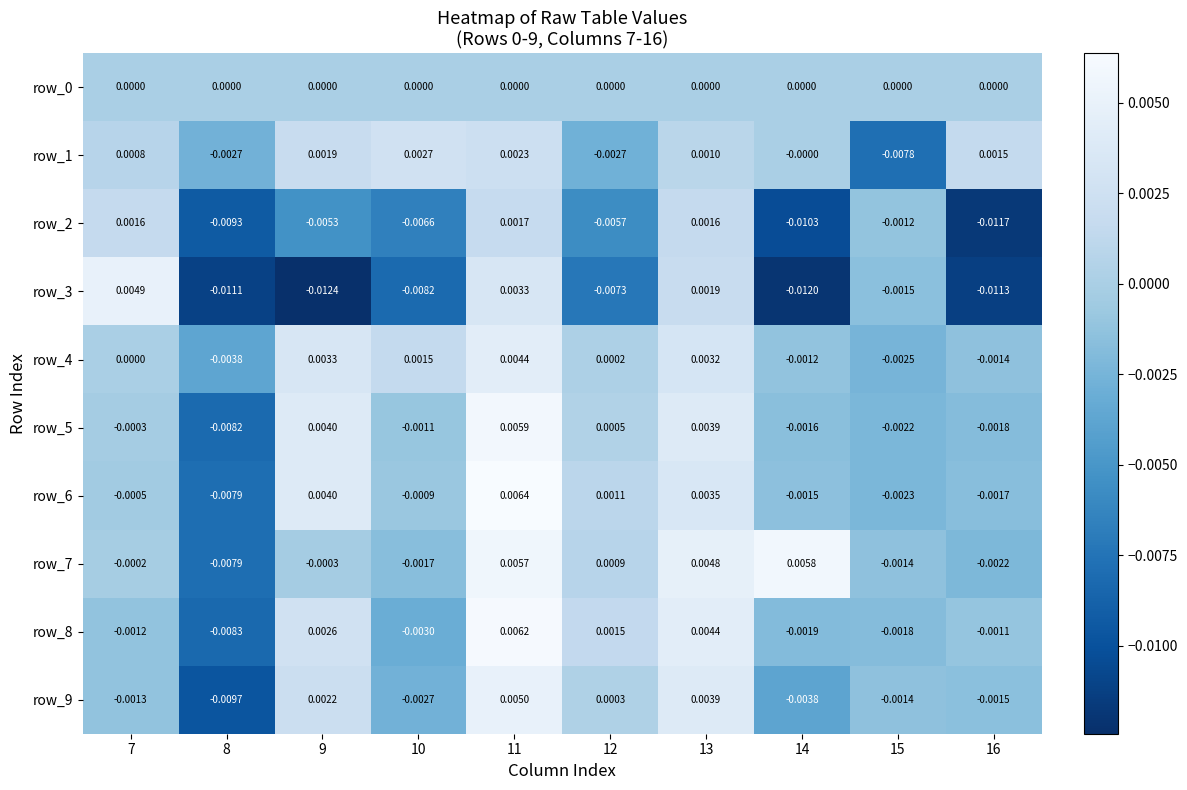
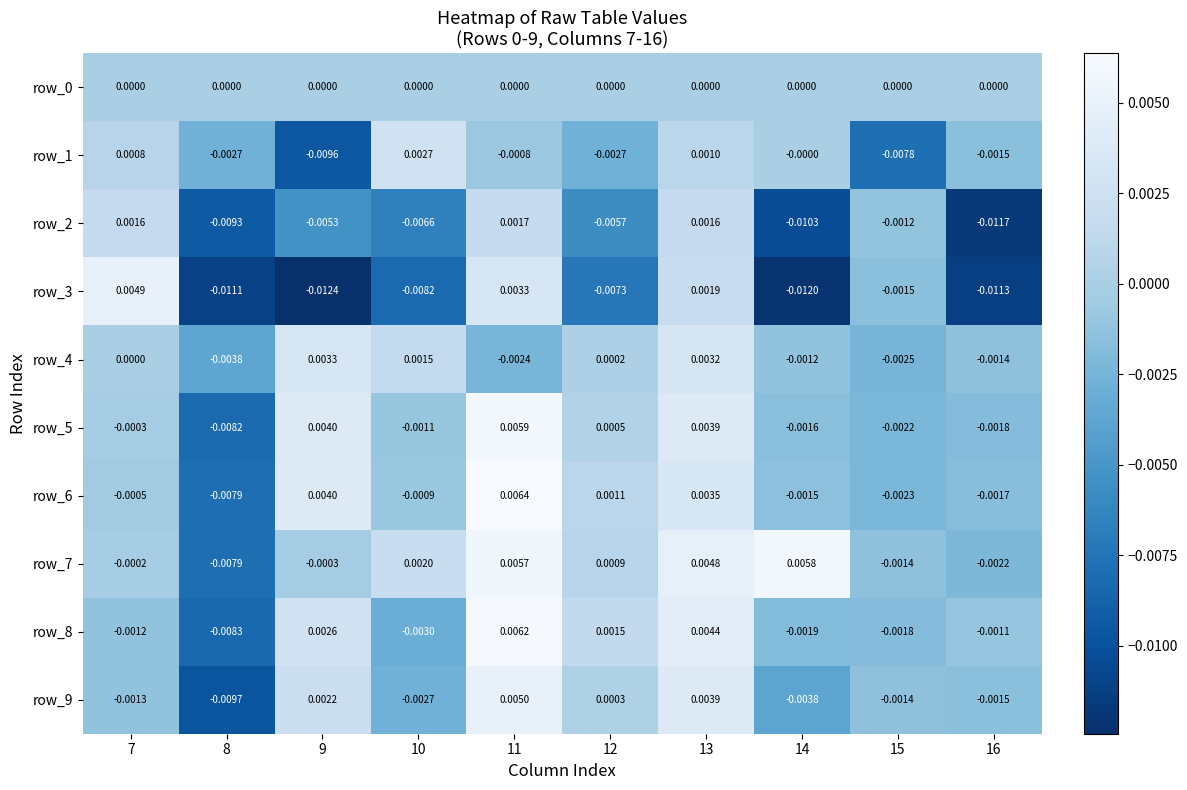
  {
    "row_0": {
      "7": 0.0000,
      "8": 0.0000,
      "9": 0.0000,
      "10": 0.0000,
      "11": 0.0000,
      "12": 0.0000,
      "13": 0.0000,
      "14": 0.0000,
      "15": 0.0000,
      "16": 0.0000
    },
    "row_1": {
      "7": 0.0008,
      "8": -0.0027,
-     "9": 0.0019,
+     "9": -0.0096,
      "10": 0.0027,
-     "11": 0.0023,
+     "11": -0.0008,
      "12": -0.0027,
      "13": 0.0010,
      "14": -0.0000,
      "15": -0.0078,
-     "16": 0.0015
+     "16": -0.0015
    },
    "row_2": {
      "7": 0.0016,
      "8": -0.0093,
      "9": -0.0053,
      "10": -0.0066,
      "11": 0.0017,
      "12": -0.0057,
      "13": 0.0016,
      "14": -0.0103,
      "15": -0.0012,
      "16": -0.0117
    },
    "row_3": {
      "7": 0.0049,
      "8": -0.0111,
      "9": -0.0124,
      "10": -0.0082,
      "11": 0.0033,
      "12": -0.0073,
      "13": 0.0019,
      "14": -0.0120,
      "15": -0.0015,
      "16": -0.0113
    },
    "row_4": {
      "7": 0.0000,
      "8": -0.0038,
      "9": 0.0033,
      "10": 0.0015,
-     "11": 0.0044,
+     "11": -0.0024,
      "12": 0.0002,
      "13": 0.0032,
      "14": -0.0012,
      "15": -0.0025,
      "16": -0.0014
    },
    "row_5": {
      "7": -0.0003,
      "8": -0.0082,
      "9": 0.0040,
      "10": -0.0011,
      "11": 0.0059,
      "12": 0.0005,
      "13": 0.0039,
      "14": -0.0016,
      "15": -0.0022,
      "16": -0.0018
    },
    "row_6": {
      "7": -0.0005,
      "8": -0.0079,
      "9": 0.0040,
      "10": -0.0009,
      "11": 0.0064,
      "12": 0.0011,
      "13": 0.0035,
      "14": -0.0015,
      "15": -0.0023,
      "16": -0.0017
    },
    "row_7": {
      "7": -0.0002,
      "8": -0.0079,
      "9": -0.0003,
-     "10": -0.0017,
+     "10": 0.0020,
      "11": 0.0057,
      "12": 0.0009,
      "13": 0.0048,
      "14": 0.0058,
      "15": -0.0014,
      "16": -0.0022
    },
    "row_8": {
      "7": -0.0012,
      "8": -0.0083,
      "9": 0.0026,
      "10": -0.0030,
      "11": 0.0062,
      "12": 0.0015,
      "13": 0.0044,
      "14": -0.0019,
      "15": -0.0018,
      "16": -0.0011
    },
    "row_9": {
      "7": -0.0013,
      "8": -0.0097,
      "9": 0.0022,
      "10": -0.0027,
      "11": 0.0050,
      "12": 0.0003,
      "13": 0.0039,
      "14": -0.0038,
      "15": -0.0014,
      "16": -0.0015
    }
  }
